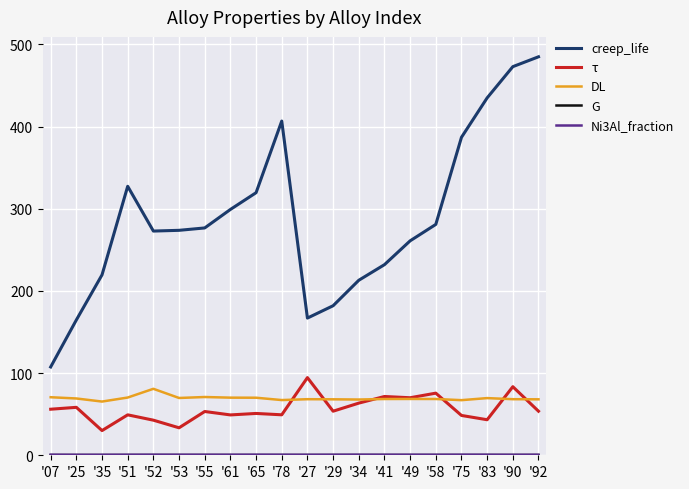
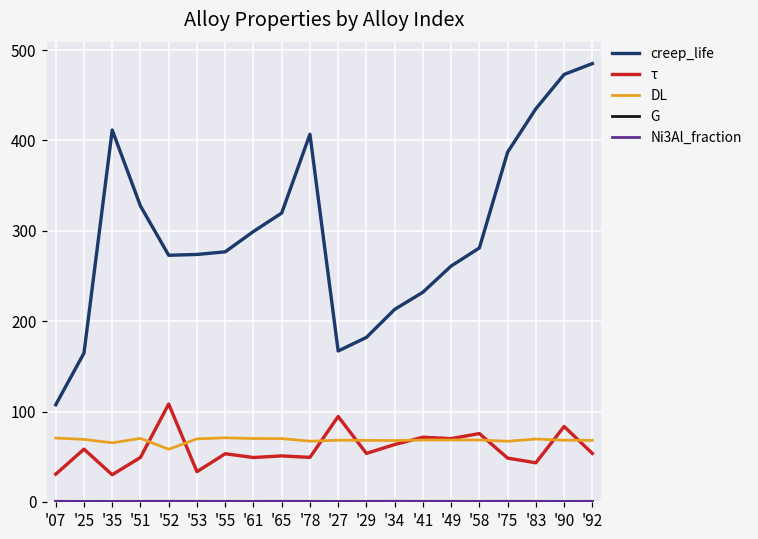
  {
    "creep_life": {
      "'07": 110,
      "'25": 160,
-     "'35": 220,
+     "'35": 410,
      "'51": 330,
      "'52": 270,
      "'53": 270,
      "'55": 280,
      "'61": 300,
      "'65": 320,
      "'78": 410,
      "'27": 170,
      "'29": 180,
      "'34": 210,
      "'41": 230,
      "'49": 260,
      "'58": 280,
      "'75": 390,
      "'83": 440,
      "'90": 470,
      "'92": 490
    },
    "τ": {
-     "'07": 60,
+     "'07": 30,
      "'25": 60,
      "'35": 30,
      "'51": 50,
-     "'52": 40,
+     "'52": 110,
      "'53": 30,
      "'55": 50,
      "'61": 50,
      "'65": 50,
      "'78": 50,
      "'27": 90,
      "'29": 50,
      "'34": 60,
      "'58": 80,
      "'75": 50,
      "'83": 40,
      "'90": 80,
      "'92": 50
    },
    "DL": {
      "'07": 70,
      "'25": 70,
      "'35": 70,
      "'51": 70,
-     "'52": 80,
+     "'52": 60,
      "'53": 70,
      "'55": 70,
      "'61": 70,
      "'65": 70,
      "'78": 70,
      "'27": 70,
      "'29": 70,
      "'34": 70,
      "'58": 70,
      "'75": 70,
      "'83": 70,
      "'90": 70,
      "'92": 70
    },
    "Ni3Al_fraction": {
      "'07": 0,
      "'25": 0,
      "'35": 0,
      "'51": 0,
      "'52": 0,
      "'53": 0,
      "'55": 0,
      "'61": 0,
      "'65": 0,
      "'78": 0,
      "'27": 0,
      "'29": 0,
      "'34": 0,
      "'41": 0,
      "'49": 0,
      "'58": 0,
      "'75": 0,
      "'83": 0,
      "'90": 0,
      "'92": 0
    }
  }
